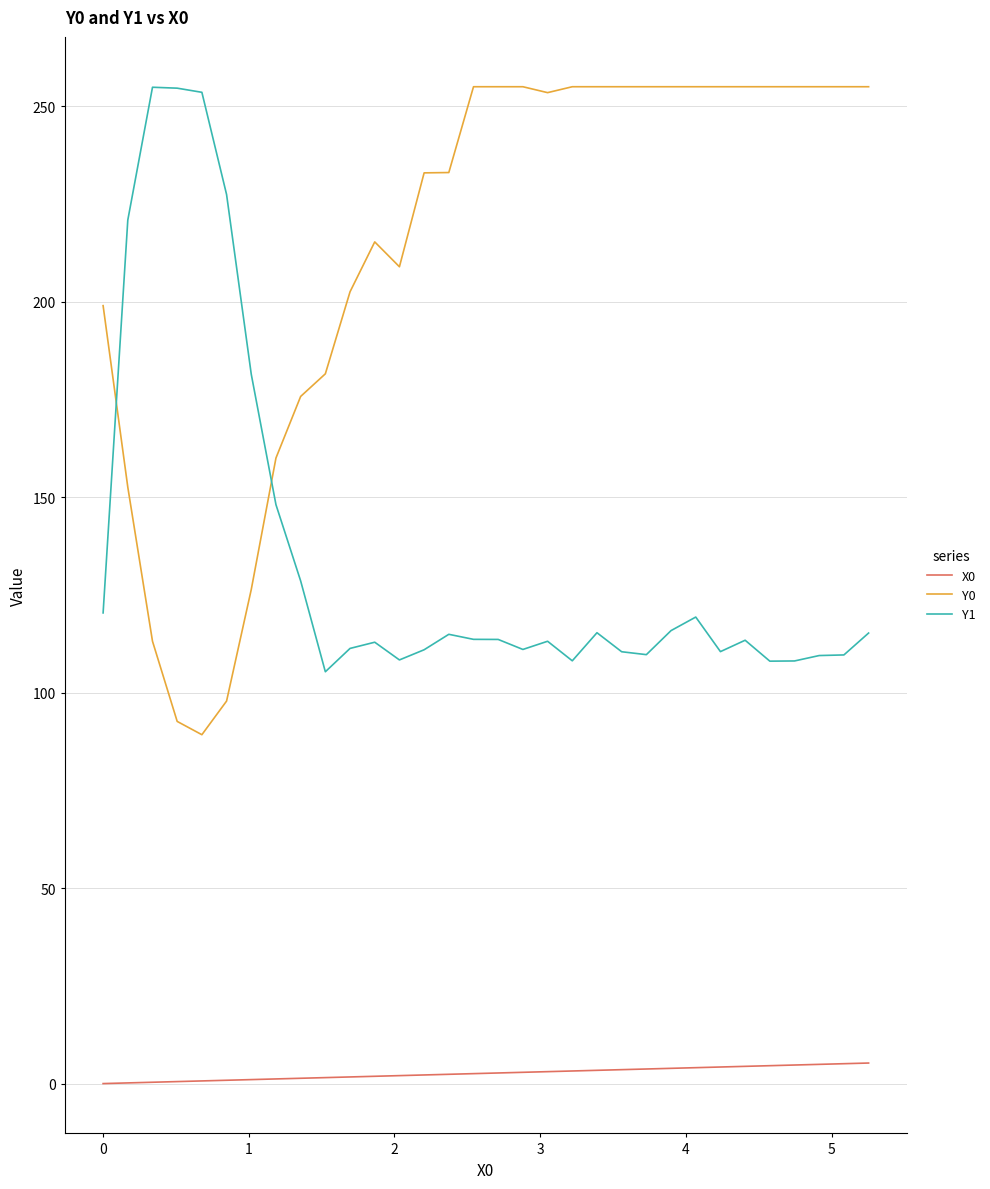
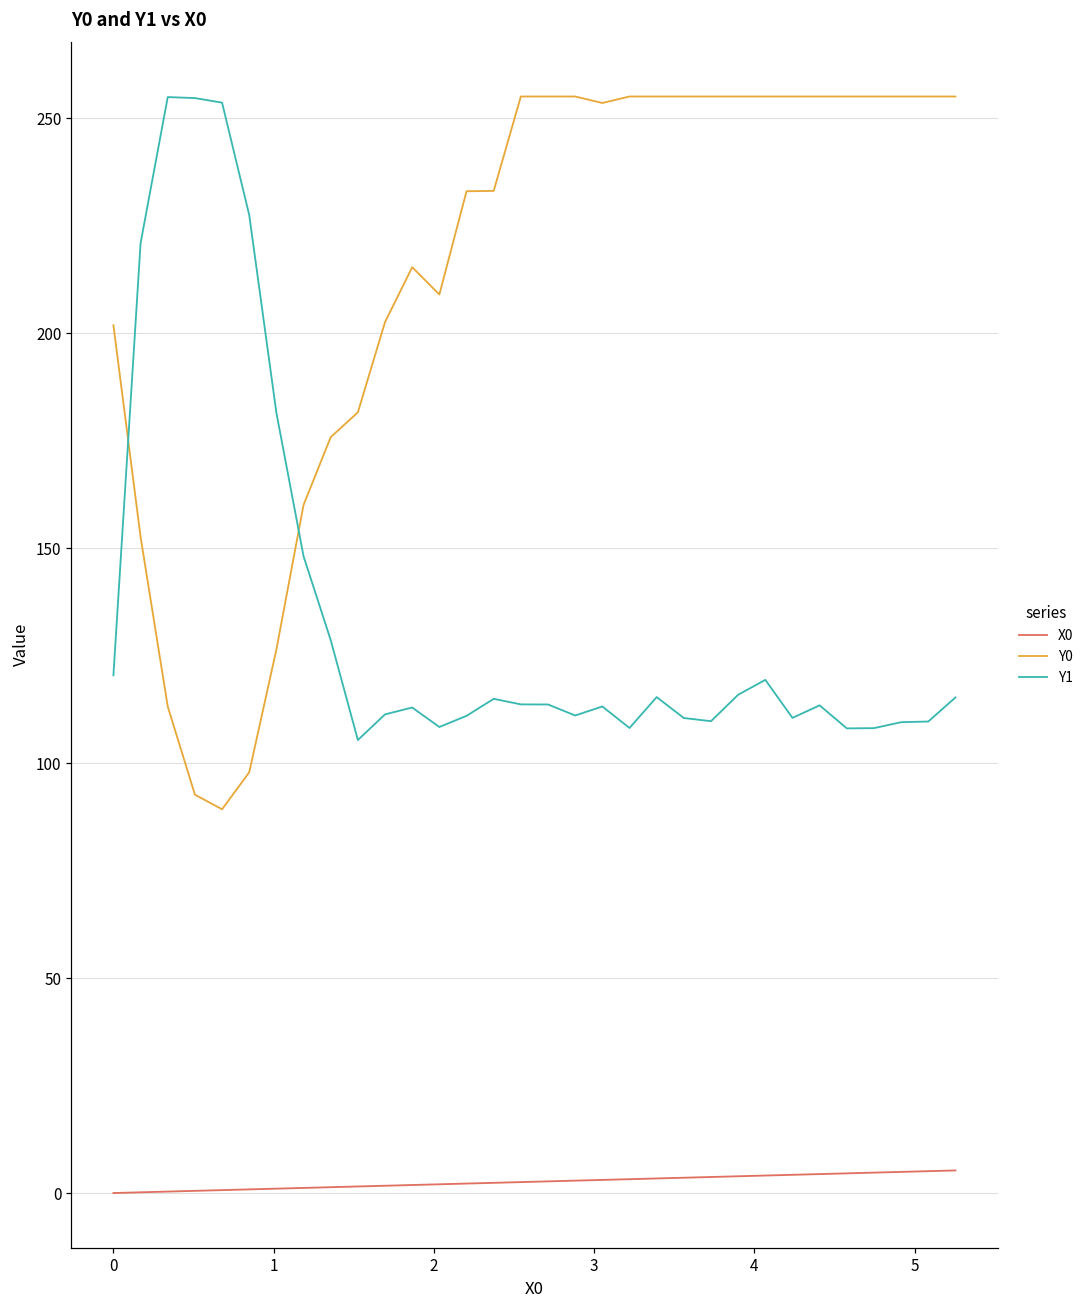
  {
    "X0": {
      "0": 0
    },
    "Y0": {
-     "0": 199
+     "0": 202
    },
    "Y1": {
      "0": 120
    }
  }
